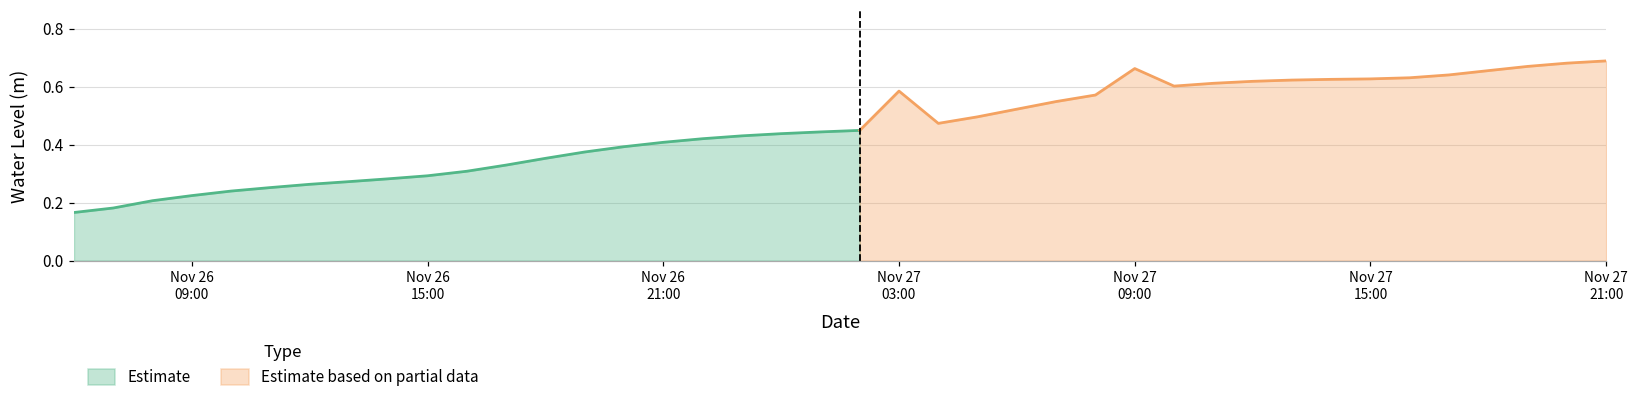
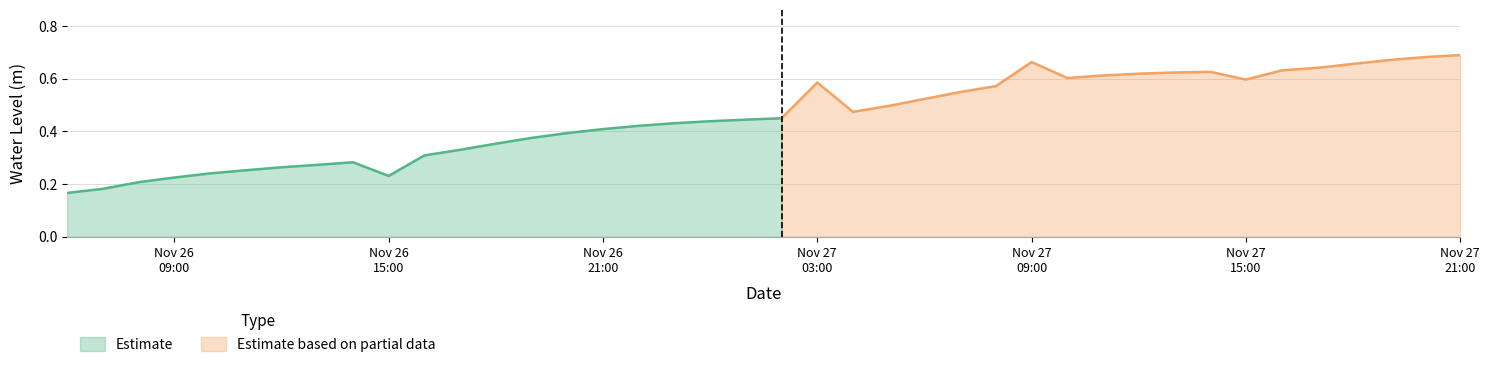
  {
    "Estimate": {
      "Nov 26 09:00": 0.22,
-     "Nov 26 15:00": 0.29,
+     "Nov 26 15:00": 0.23,
      "Nov 26 21:00": 0.41
    },
    "Estimate based on partial data": {
      "Nov 27 03:00": 0.59,
      "Nov 27 09:00": 0.66,
-     "Nov 27 15:00": 0.63,
+     "Nov 27 15:00": 0.60,
      "Nov 27 21:00": 0.69
    }
  }
